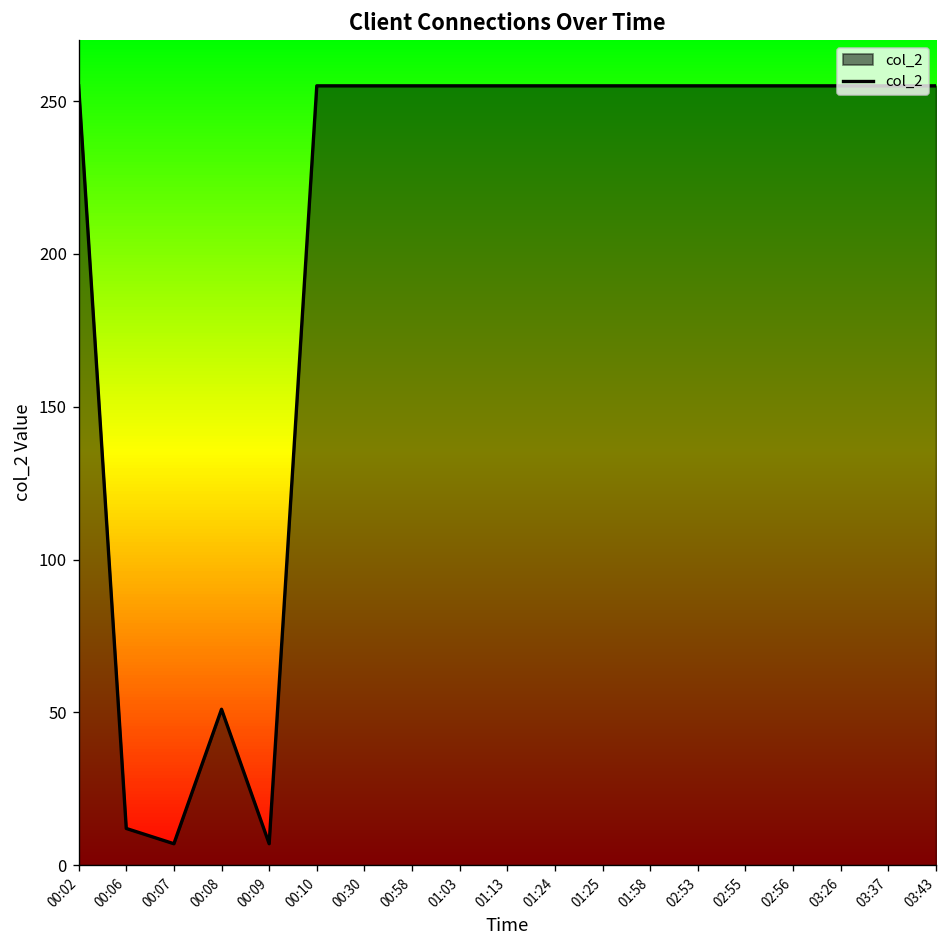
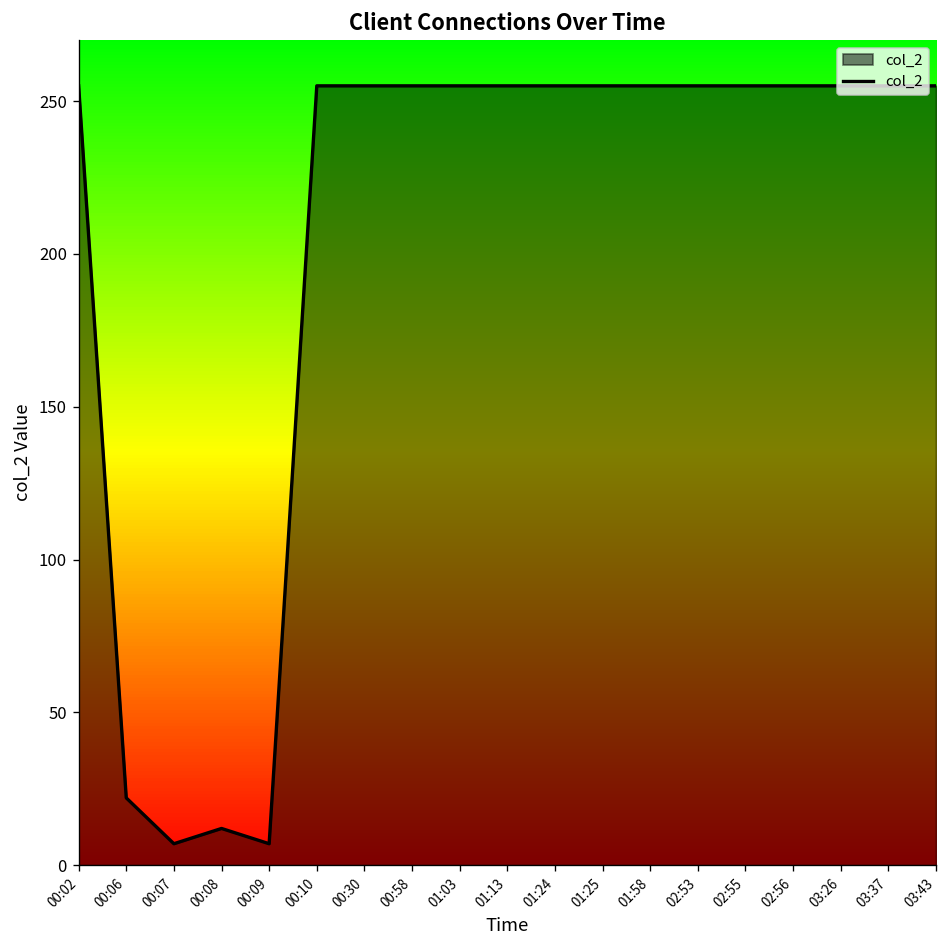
  {
    "00:02": 255,
-   "00:06": 12,
+   "00:06": 22,
    "00:07": 7,
-   "00:08": 51,
+   "00:08": 12,
    "00:09": 7,
    "00:10": 255,
    "00:30": 255,
    "00:58": 255,
    "01:03": 255,
    "01:13": 255,
    "01:24": 255,
    "01:25": 255,
    "01:58": 255,
    "02:53": 255,
    "02:55": 255,
    "02:56": 255,
    "03:43": 255
  }
